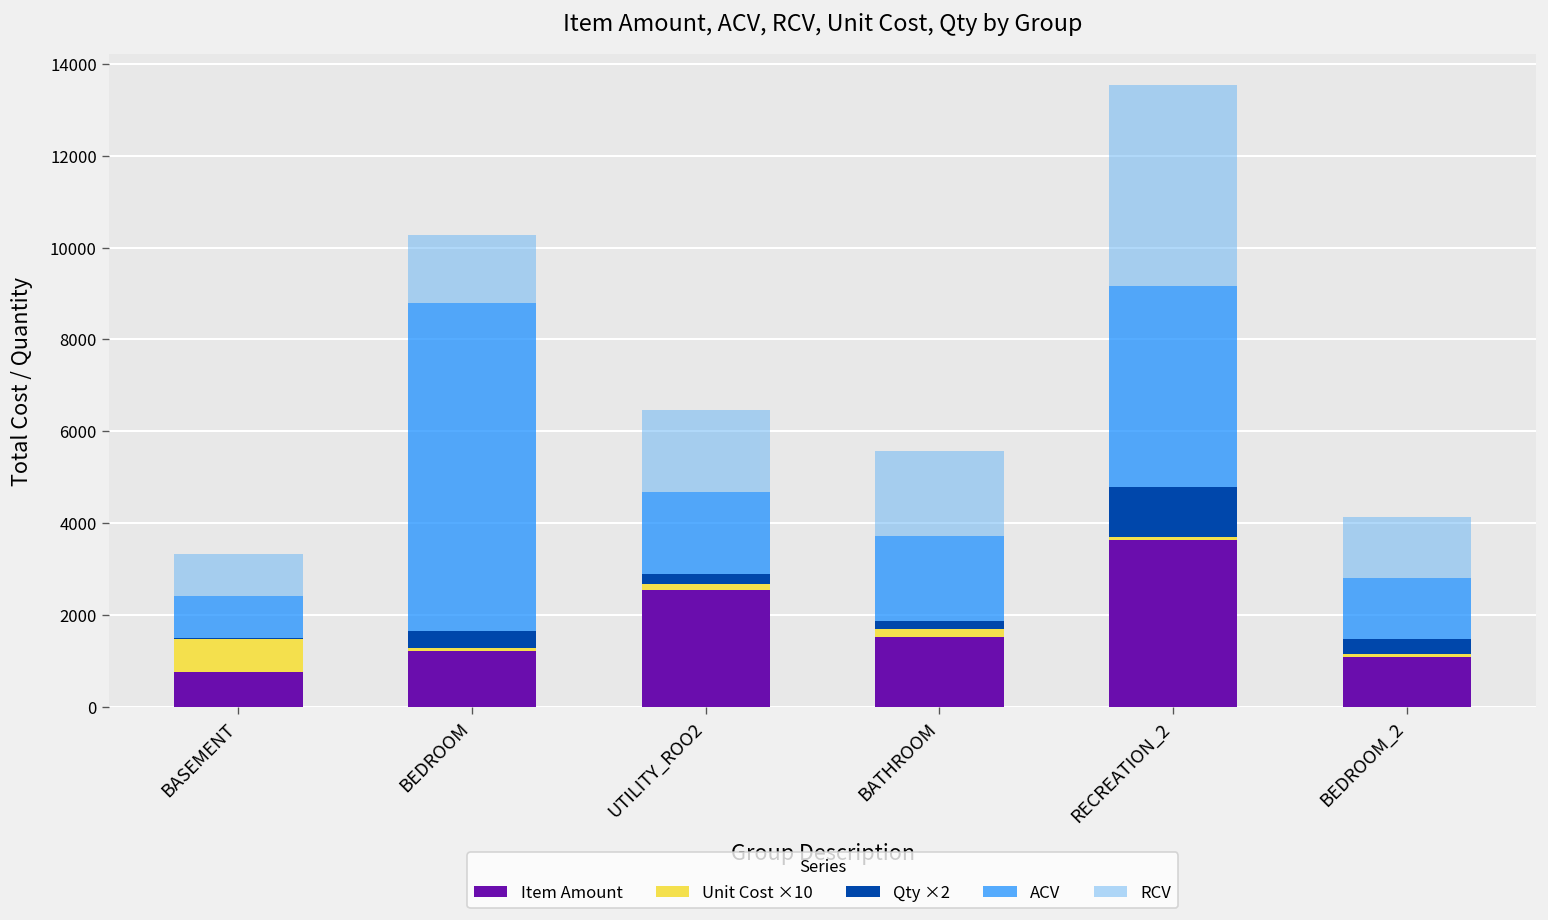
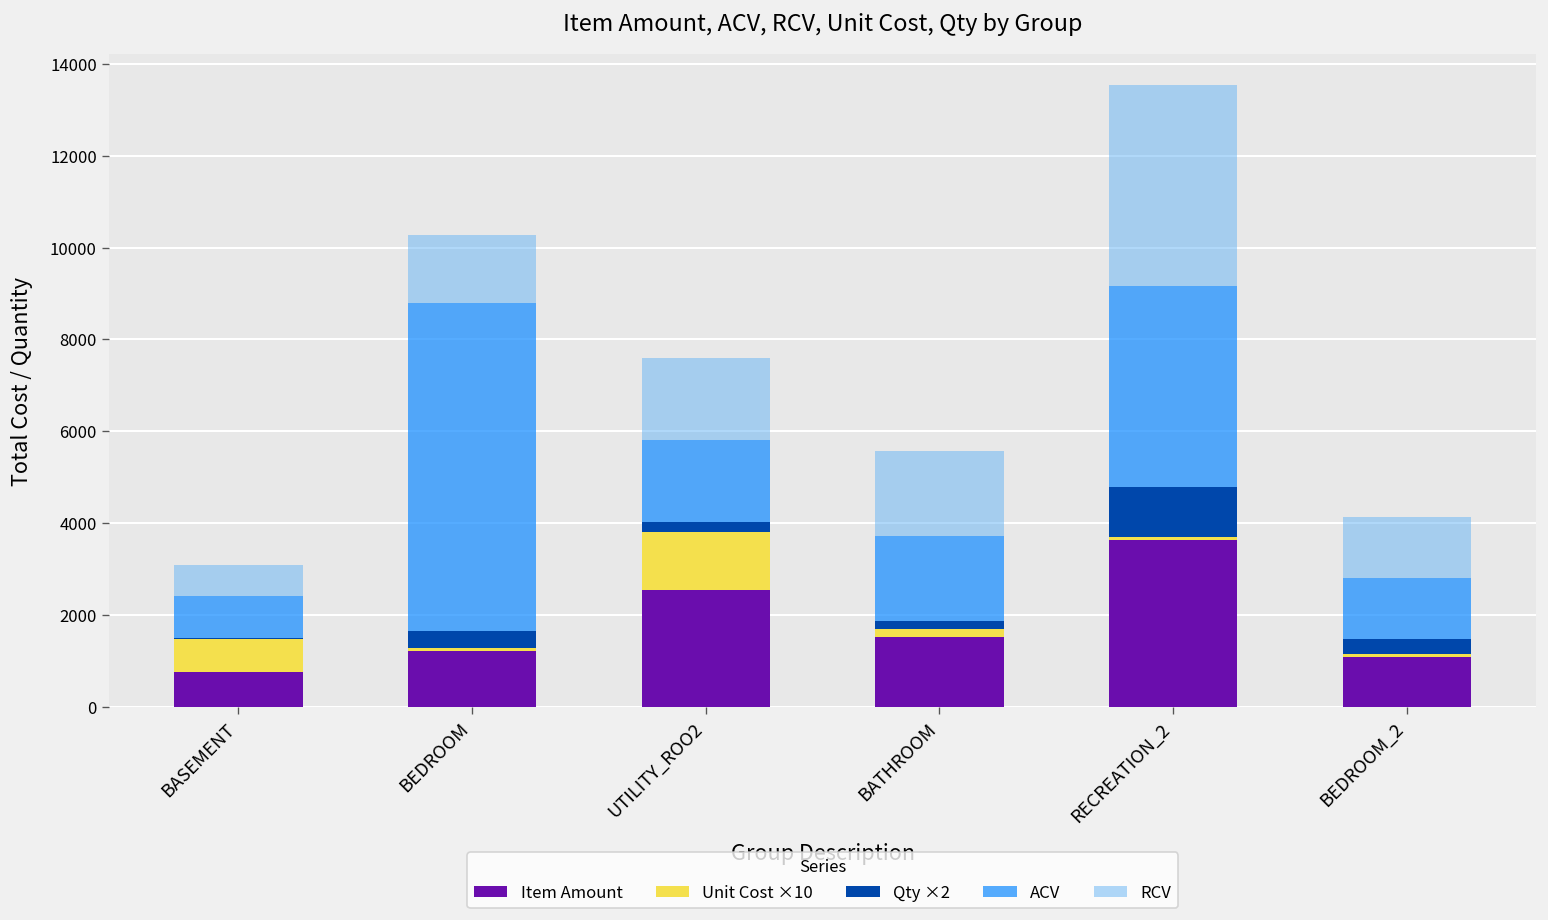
  {
    "Item Amount": {
      "BASEMENT": 800,
      "BEDROOM": 1200,
      "UTILITY_ROO2": 2500,
      "BATHROOM": 1500,
      "RECREATION_2": 3600,
      "BEDROOM_2": 1100
    },
    "Unit Cost ×10": {
      "BASEMENT": 700,
      "BEDROOM": 100,
-     "UTILITY_ROO2": 100,
+     "UTILITY_ROO2": 1300,
      "BATHROOM": 200,
      "RECREATION_2": 100,
      "BEDROOM_2": 100
    },
    "Qty ×2": {
      "BEDROOM": 400,
      "UTILITY_ROO2": 200,
      "BATHROOM": 200,
      "RECREATION_2": 1100,
      "BEDROOM_2": 300
    },
    "ACV": {
      "BASEMENT": 900,
      "BEDROOM": 7100,
      "UTILITY_ROO2": 1800,
      "BATHROOM": 1800,
      "RECREATION_2": 4400,
      "BEDROOM_2": 1300
    },
    "RCV": {
-     "BASEMENT": 900,
+     "BASEMENT": 700,
      "BEDROOM": 1500,
      "UTILITY_ROO2": 1800,
      "BATHROOM": 1800,
      "RECREATION_2": 4400,
      "BEDROOM_2": 1300
    }
  }
